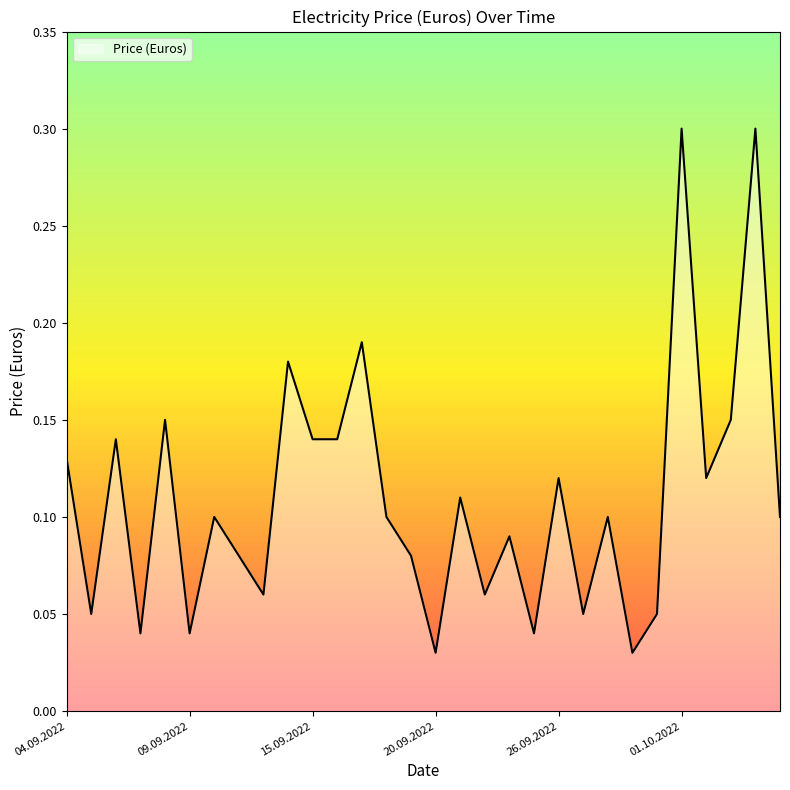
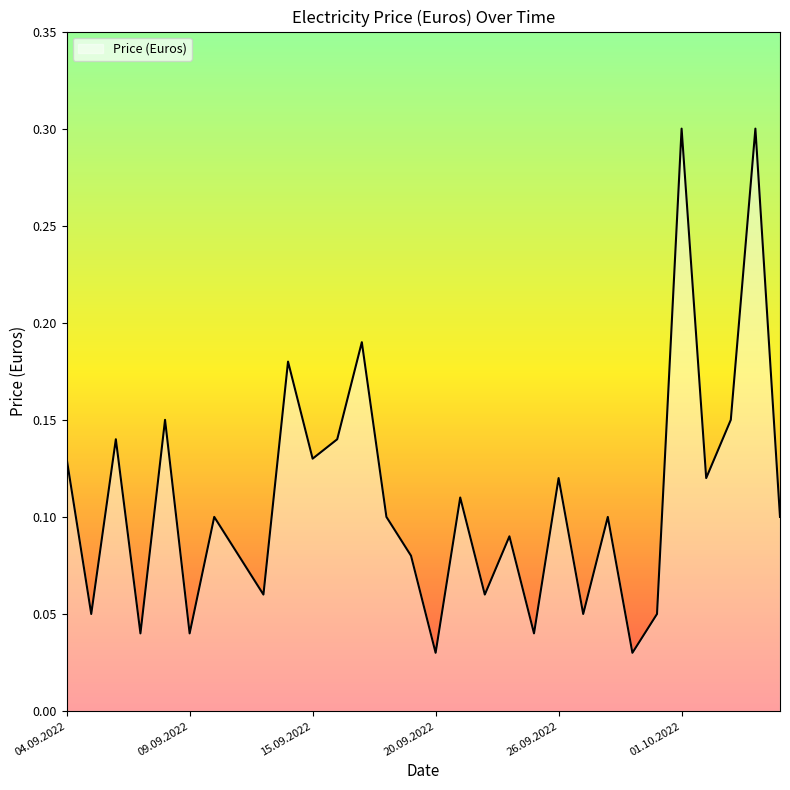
  {
    "04.09.2022": 0.13,
    "09.09.2022": 0.04,
-   "15.09.2022": 0.14,
+   "15.09.2022": 0.13,
    "20.09.2022": 0.03,
    "26.09.2022": 0.12,
    "01.10.2022": 0.30
  }
